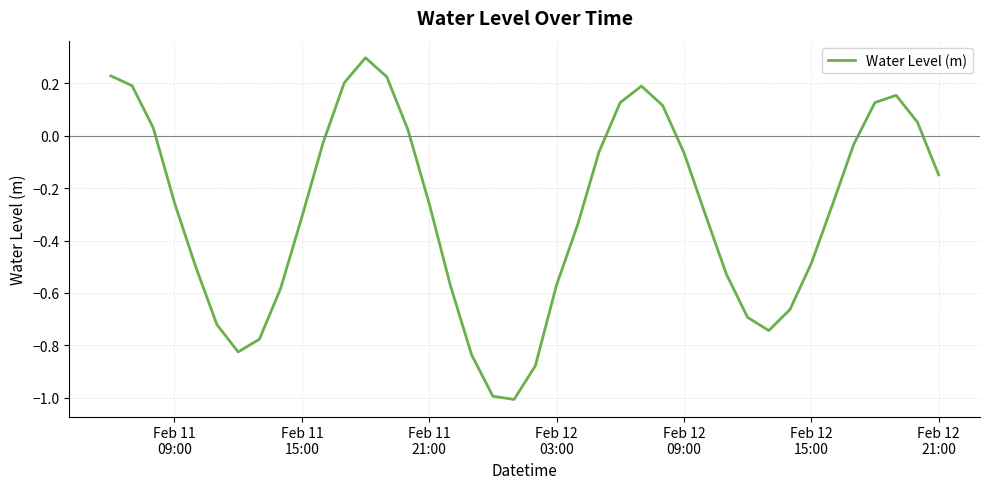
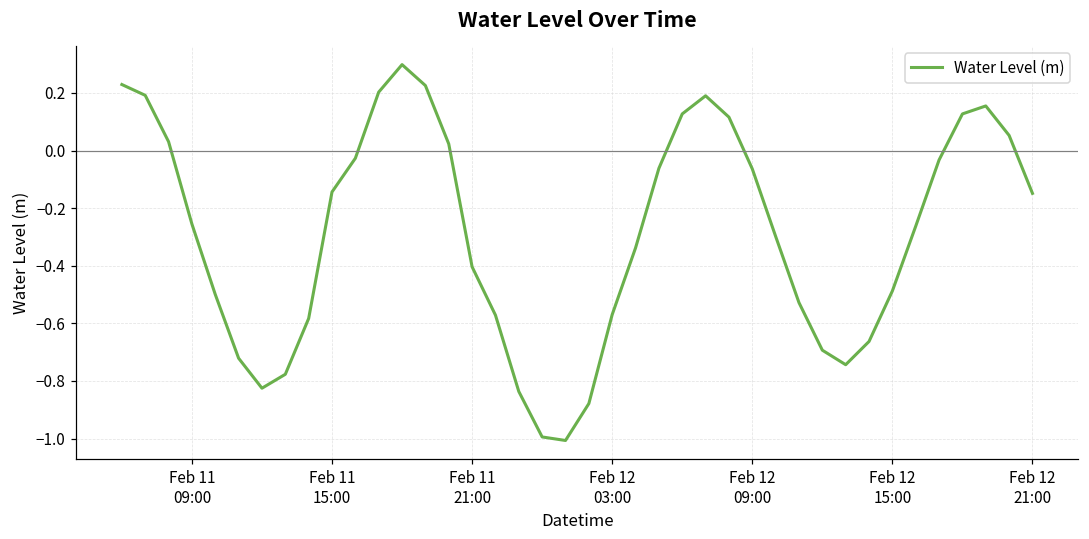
  {
    "Feb 11 09:00": -0.26,
-   "Feb 11 15:00": -0.31,
-   "Feb 11 21:00": -0.26,
+   "Feb 11 15:00": -0.14,
+   "Feb 11 21:00": -0.40,
    "Feb 12 03:00": -0.57,
    "Feb 12 09:00": -0.06,
    "Feb 12 15:00": -0.49,
    "Feb 12 21:00": -0.15
  }
